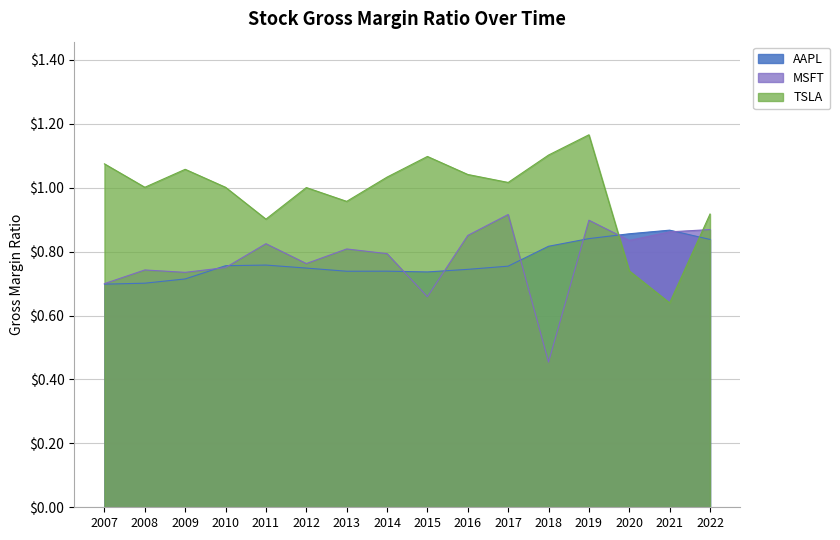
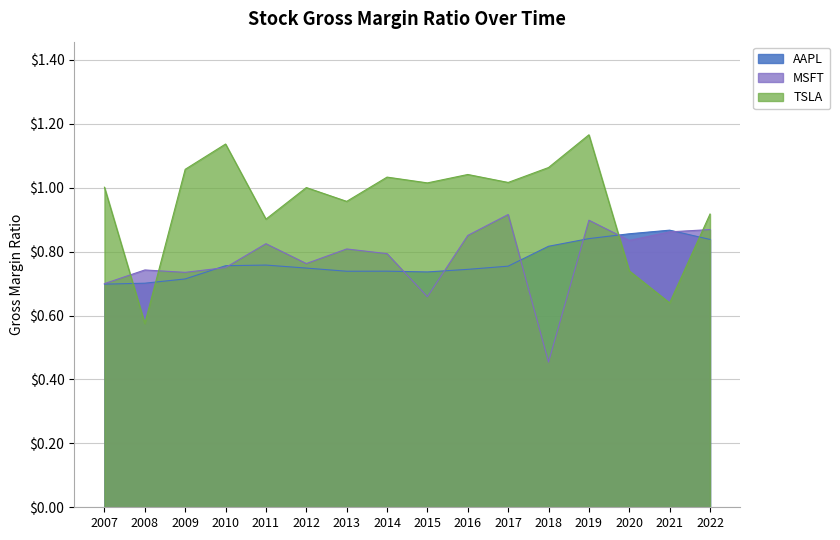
  {
    "TSLA": {
-     "2007": "$1.07",
-     "2008": "$1.00",
+     "2007": "$1.00",
+     "2008": "$0.57",
      "2009": "$1.06",
-     "2010": "$1.00",
+     "2010": "$1.14",
      "2011": "$0.90",
      "2012": "$1.00",
      "2013": "$0.96",
      "2014": "$1.03",
-     "2015": "$1.10",
+     "2015": "$1.01",
      "2016": "$1.04",
      "2017": "$1.02",
-     "2018": "$1.10",
+     "2018": "$1.06",
      "2019": "$1.17",
      "2020": "$0.74",
      "2021": "$0.64",
      "2022": "$0.92"
    }
  }
